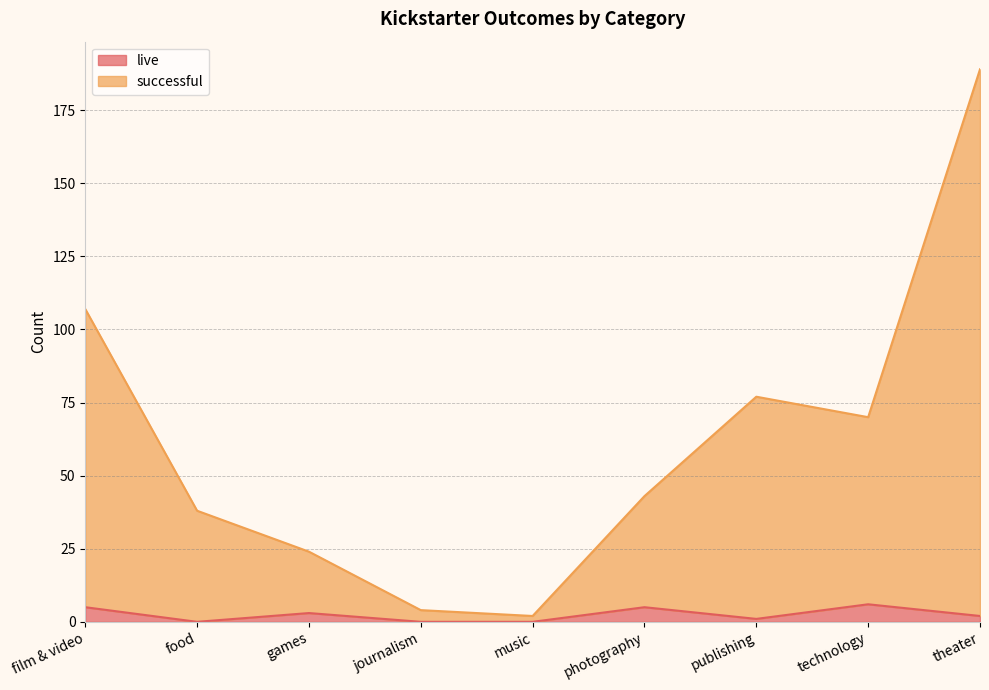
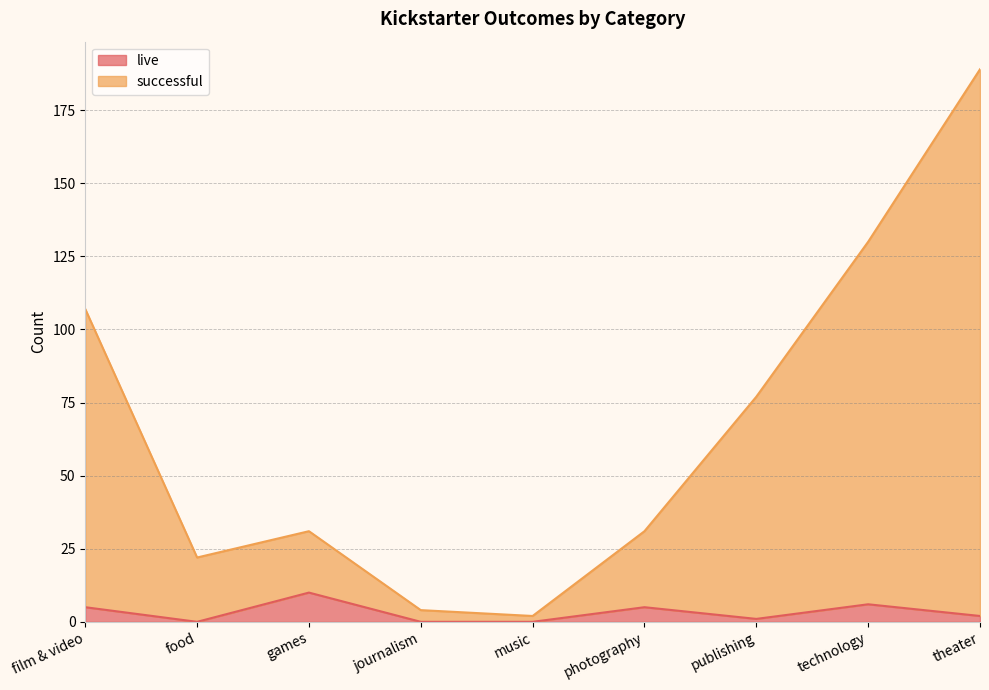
  {
    "live": {
      "film & video": 5,
      "food": 0,
-     "games": 3,
+     "games": 10,
      "journalism": 0,
      "music": 0,
      "photography": 5,
      "publishing": 1,
      "technology": 6,
      "theater": 2
    },
    "successful": {
      "film & video": 102,
-     "food": 38,
+     "food": 22,
      "games": 21,
      "journalism": 4,
      "music": 2,
-     "photography": 38,
+     "photography": 26,
      "publishing": 76,
-     "technology": 64,
+     "technology": 124,
      "theater": 187
    }
  }
